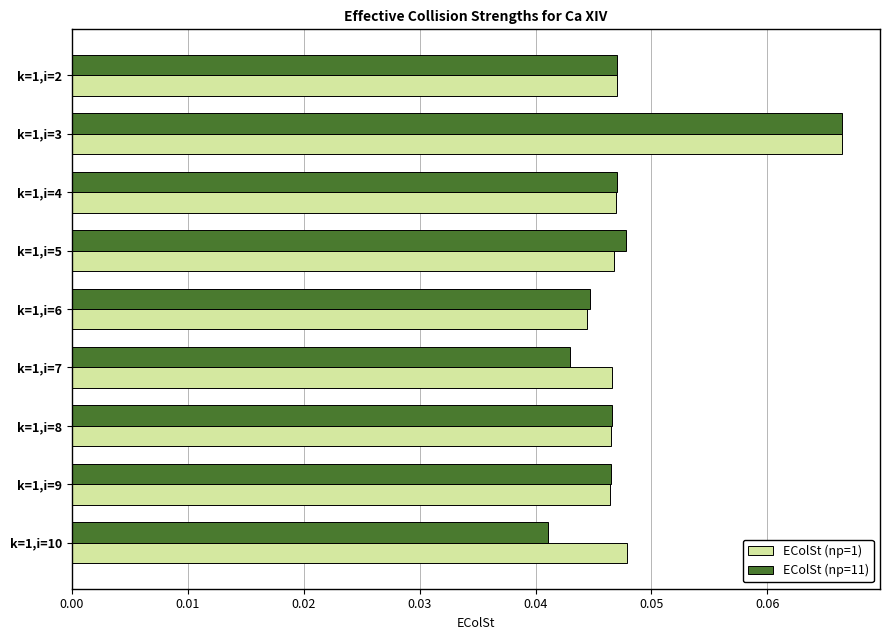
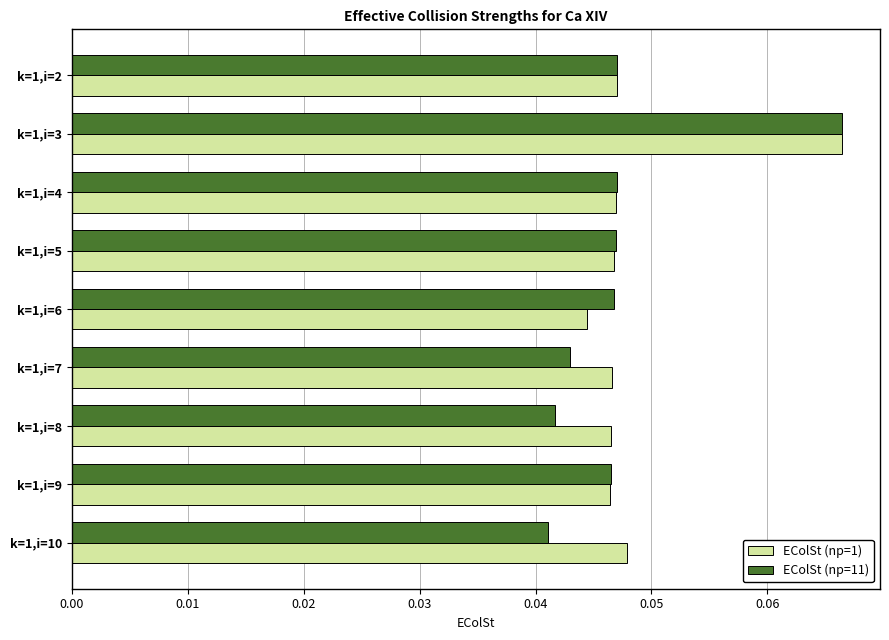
  {
    "EColSt (np=1)": {
      "k=1,i=2": 0.0470,
      "k=1,i=3": 0.0664,
      "k=1,i=4": 0.0469,
      "k=1,i=5": 0.0468,
      "k=1,i=6": 0.0444,
      "k=1,i=7": 0.0466,
      "k=1,i=8": 0.0465,
      "k=1,i=9": 0.0464,
      "k=1,i=10": 0.0479
    },
    "EColSt (np=11)": {
      "k=1,i=2": 0.0470,
      "k=1,i=3": 0.0664,
      "k=1,i=4": 0.0470,
-     "k=1,i=5": 0.0478,
-     "k=1,i=6": 0.0447,
+     "k=1,i=5": 0.0469,
+     "k=1,i=6": 0.0468,
      "k=1,i=7": 0.0430,
-     "k=1,i=8": 0.0466,
+     "k=1,i=8": 0.0417,
      "k=1,i=9": 0.0465,
      "k=1,i=10": 0.0411
    }
  }
